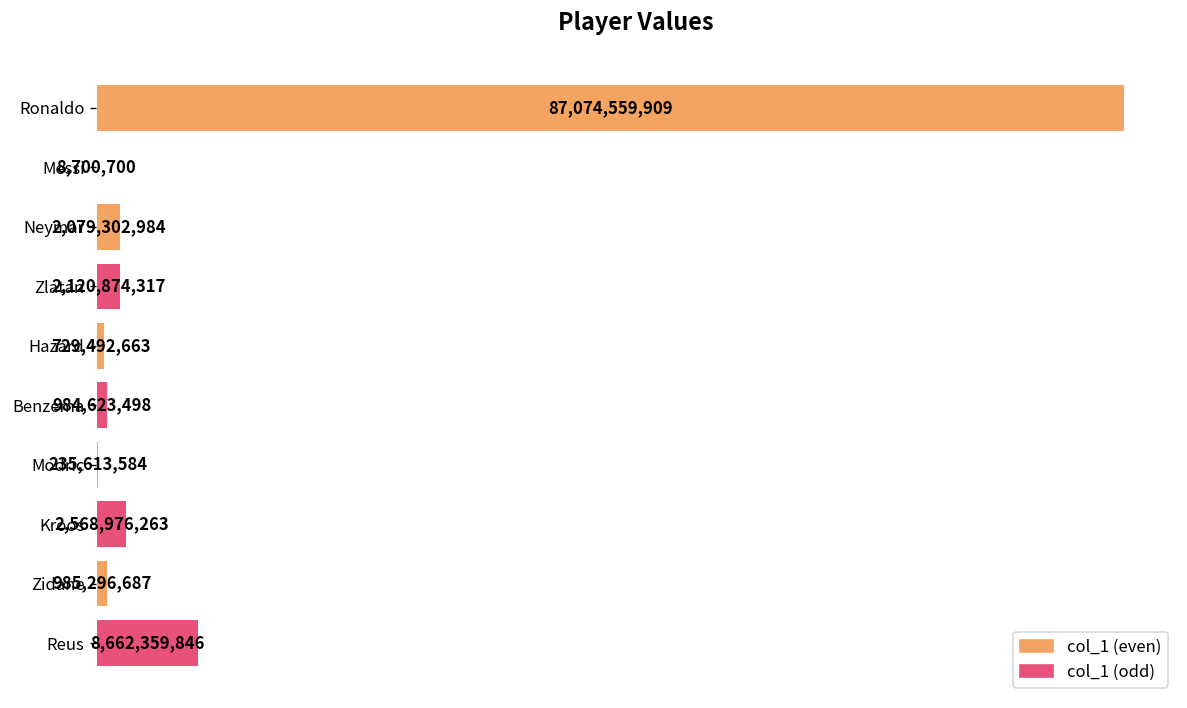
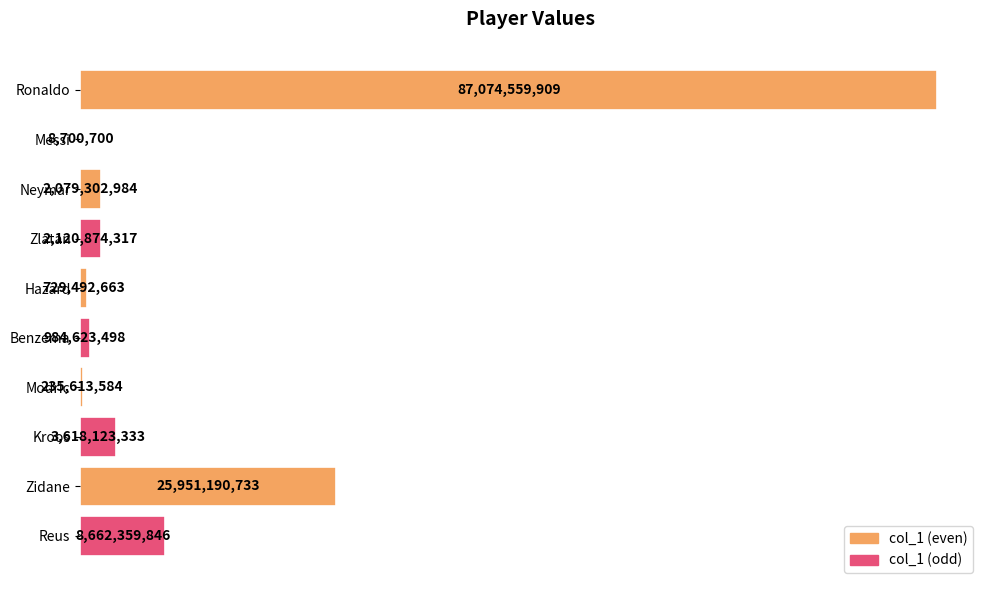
  {
    "Ronaldo": "87,074,559,909",
    "Messi": "8,700,700",
    "Neymar": "2,079,302,984",
    "Zlatan": "2,120,874,317",
    "Hazard": "729,492,663",
    "Benzema": "984,623,498",
    "Modric": "235,613,584",
-   "Kroos": "2,568,976,263",
-   "Zidane": "985,296,687",
+   "Kroos": "3,618,123,333",
+   "Zidane": "25,951,190,733",
    "Reus": "8,662,359,846"
  }
